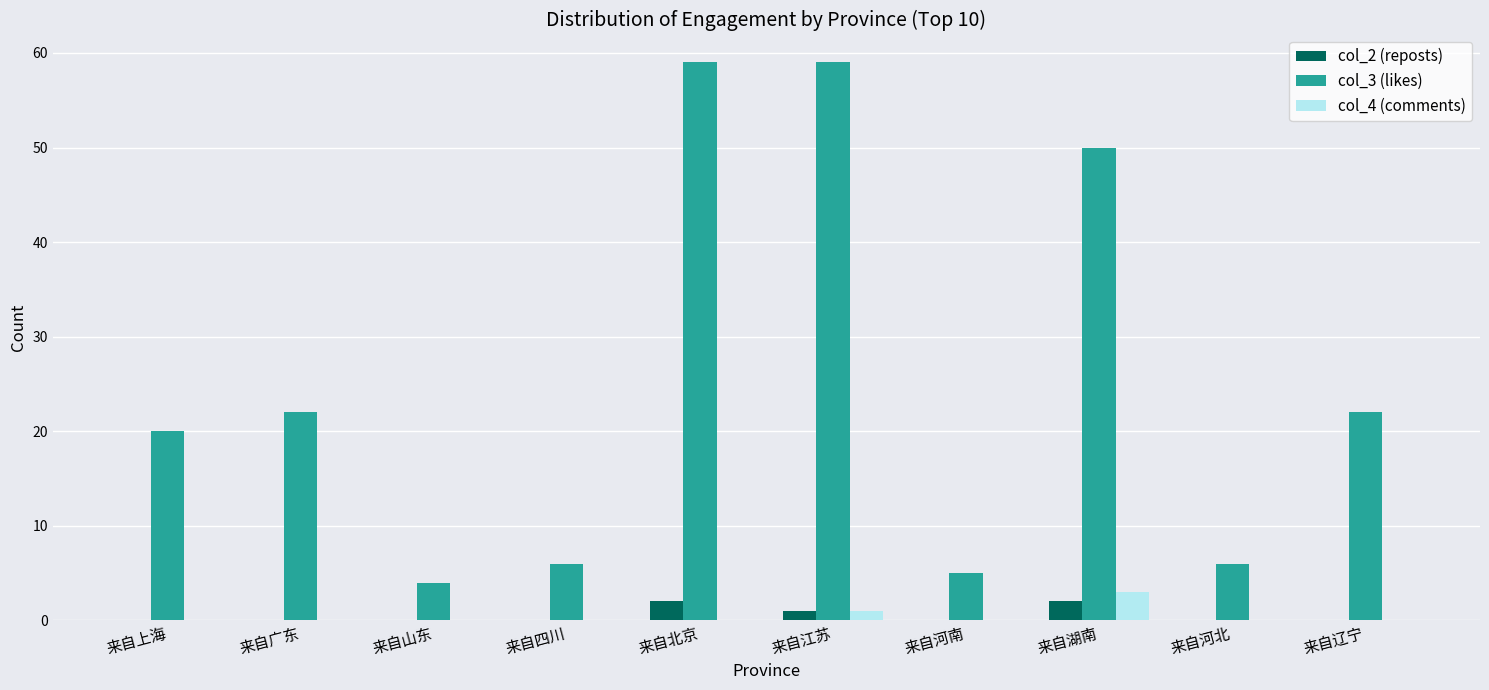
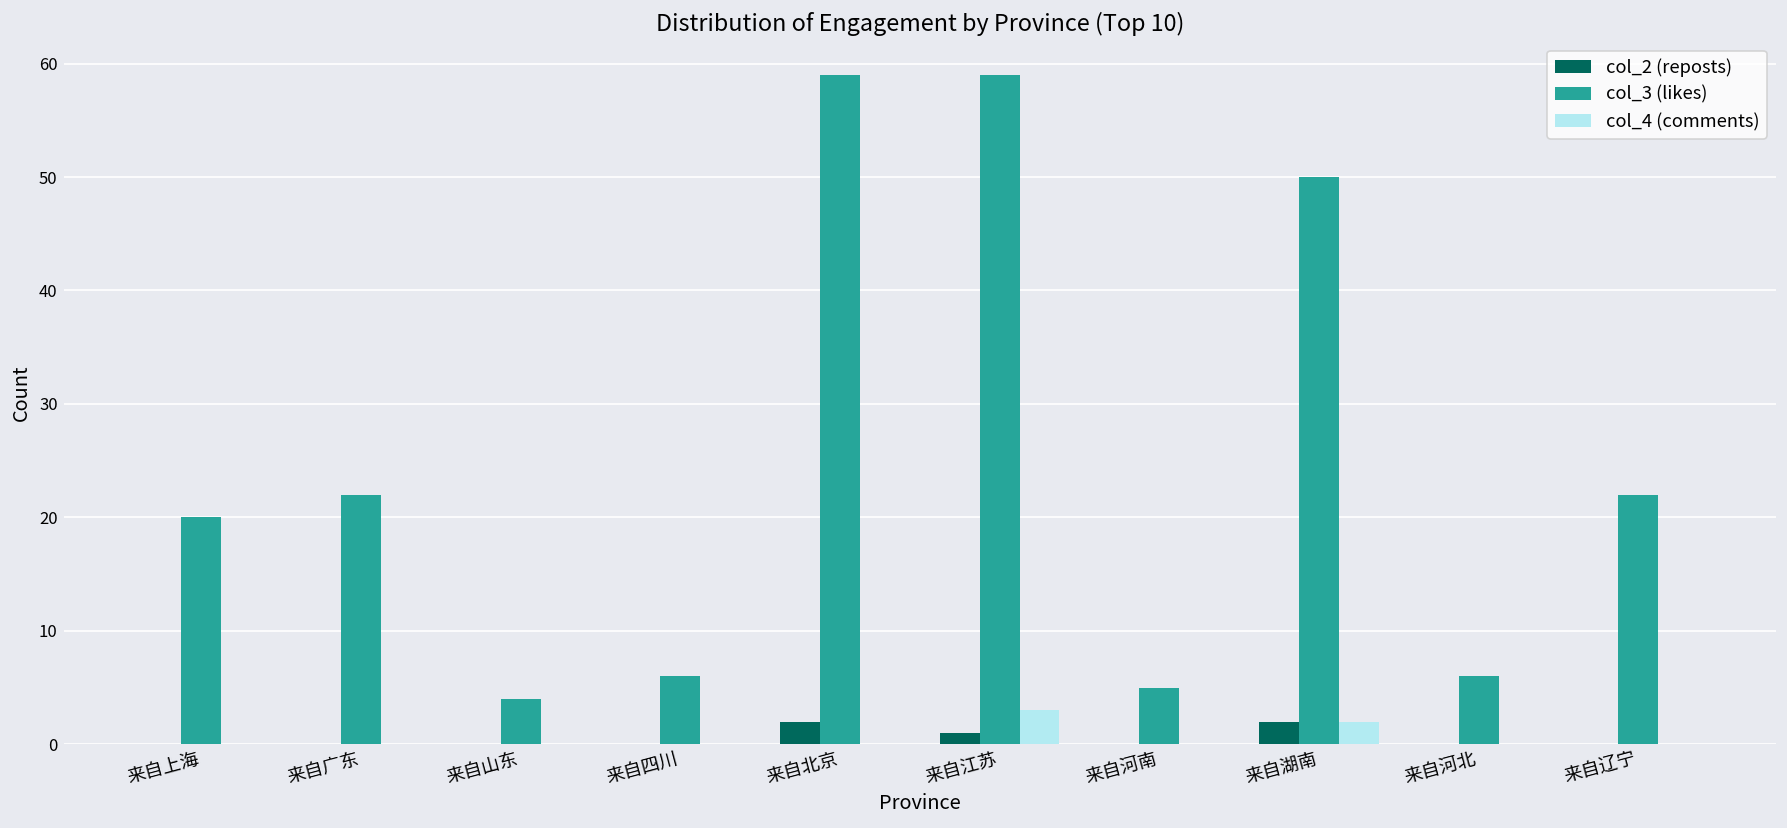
  {
    "col_2 (reposts)": {
      "来自上海": 0,
      "来自广东": 0,
      "来自山东": 0,
      "来自四川": 0,
      "来自北京": 2,
      "来自江苏": 1,
      "来自河南": 0,
      "来自湖南": 2,
      "来自河北": 0,
      "来自辽宁": 0
    },
    "col_3 (likes)": {
      "来自上海": 20,
      "来自广东": 22,
      "来自山东": 4,
      "来自四川": 6,
      "来自北京": 59,
      "来自江苏": 59,
      "来自河南": 5,
      "来自湖南": 50,
      "来自河北": 6,
      "来自辽宁": 22
    },
    "col_4 (comments)": {
      "来自上海": 0,
      "来自广东": 0,
      "来自山东": 0,
      "来自四川": 0,
      "来自北京": 0,
-     "来自江苏": 1,
+     "来自江苏": 3,
      "来自河南": 0,
-     "来自湖南": 3,
+     "来自湖南": 2,
      "来自河北": 0,
      "来自辽宁": 0
    }
  }
